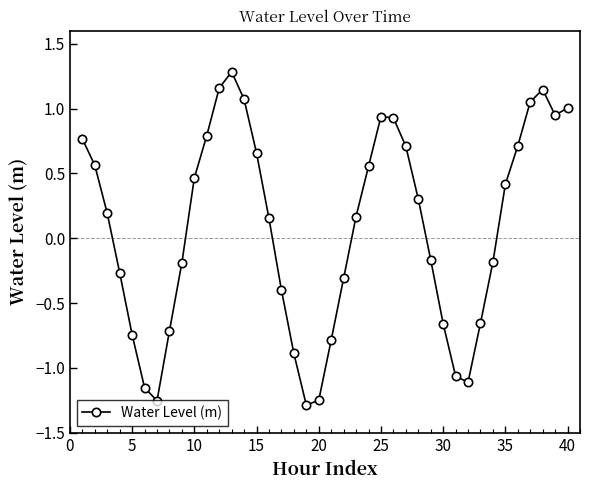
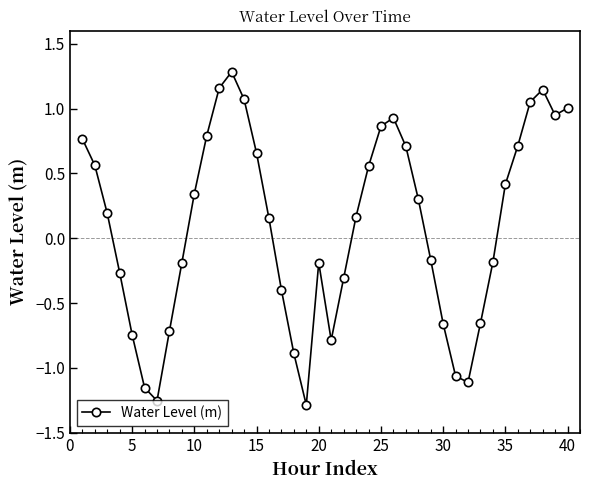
  {
    "5": -0.74,
-   "10": 0.46,
+   "10": 0.34,
    "15": 0.66,
-   "20": -1.25,
-   "25": 0.94,
+   "20": -0.19,
+   "25": 0.86,
    "30": -0.66,
    "35": 0.42,
    "40": 1.00
  }
